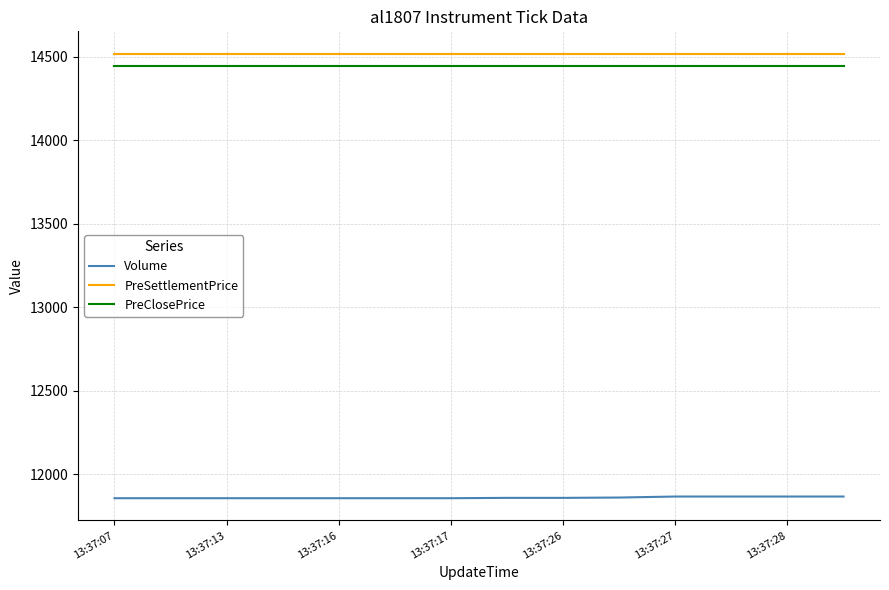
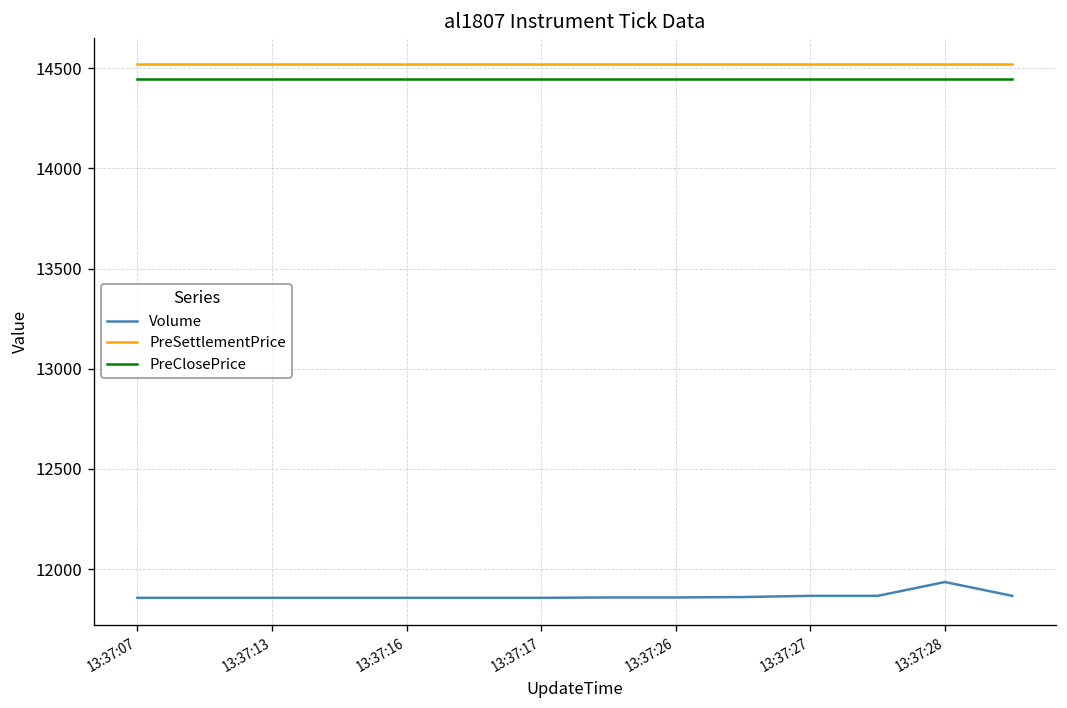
  {
    "Volume": {
      "13:37:07": 11860,
      "13:37:13": 11860,
      "13:37:17": 11860,
-     "13:37:28": 11870
+     "13:37:28": 11940
    },
    "PreSettlementPrice": {
      "13:37:07": 14520,
      "13:37:13": 14520,
      "13:37:17": 14520,
      "13:37:28": 14520
    },
    "PreClosePrice": {
      "13:37:07": 14450,
      "13:37:13": 14450,
      "13:37:17": 14450,
      "13:37:28": 14450
    }
  }
